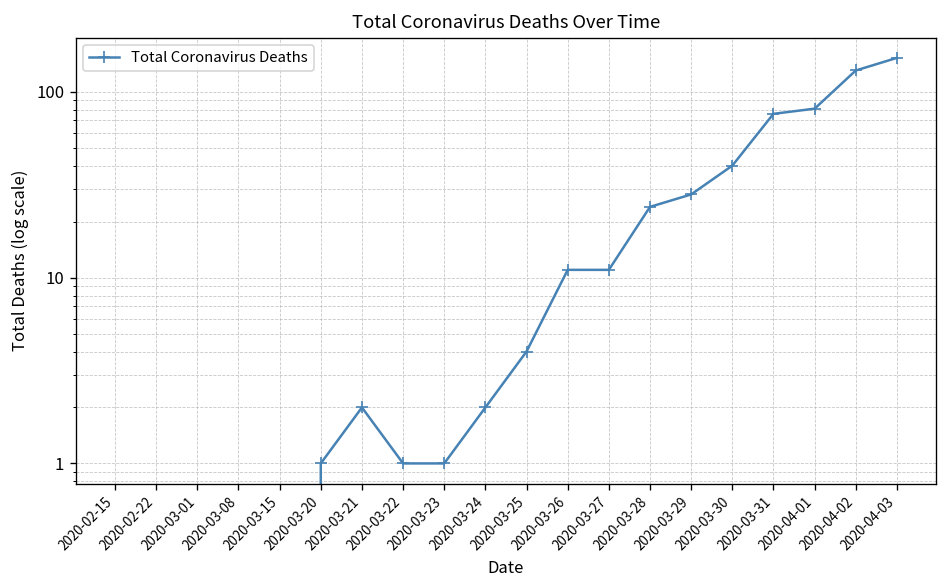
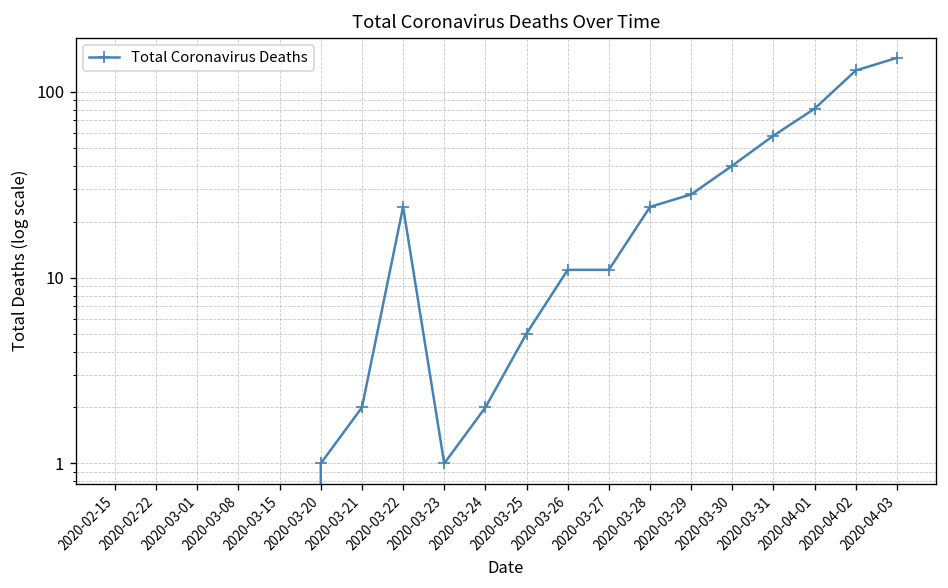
  {
    "2020-03-20": 1,
    "2020-03-21": 2,
-   "2020-03-22": 1,
+   "2020-03-22": 24,
    "2020-03-23": 1,
    "2020-03-24": 2,
-   "2020-03-25": 4,
+   "2020-03-25": 5,
    "2020-03-26": 11,
    "2020-03-27": 11,
    "2020-03-28": 24,
    "2020-03-29": 28,
    "2020-03-30": 40,
-   "2020-03-31": 80,
+   "2020-03-31": 58,
    "2020-04-01": 80,
    "2020-04-02": 130,
    "2020-04-03": 150
  }
